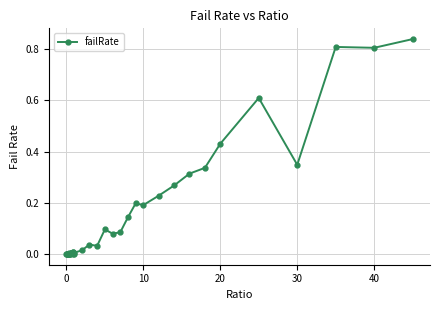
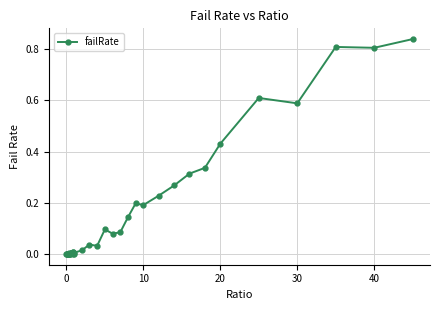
  {
    "0": 0.00,
    "10": 0.19,
    "20": 0.43,
-   "30": 0.35,
+   "30": 0.59,
    "40": 0.81
  }
